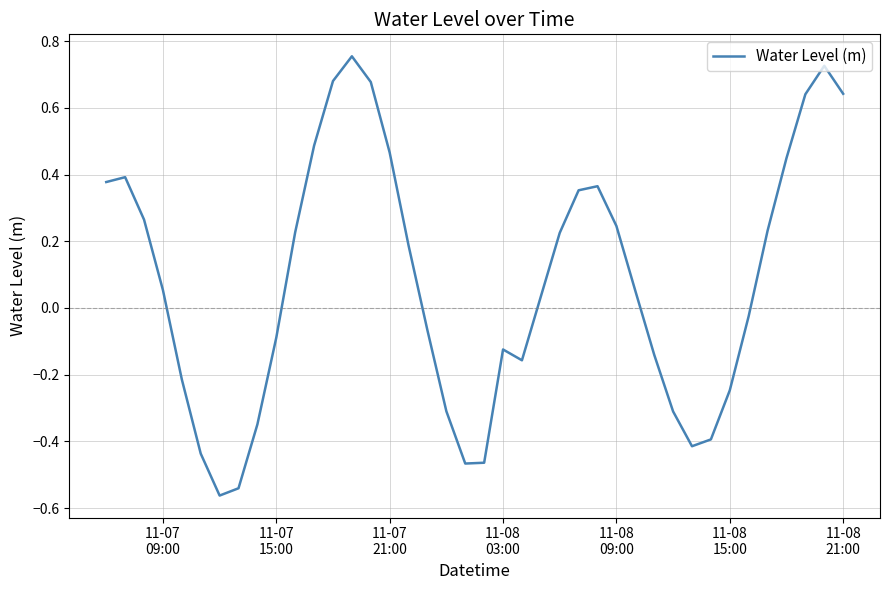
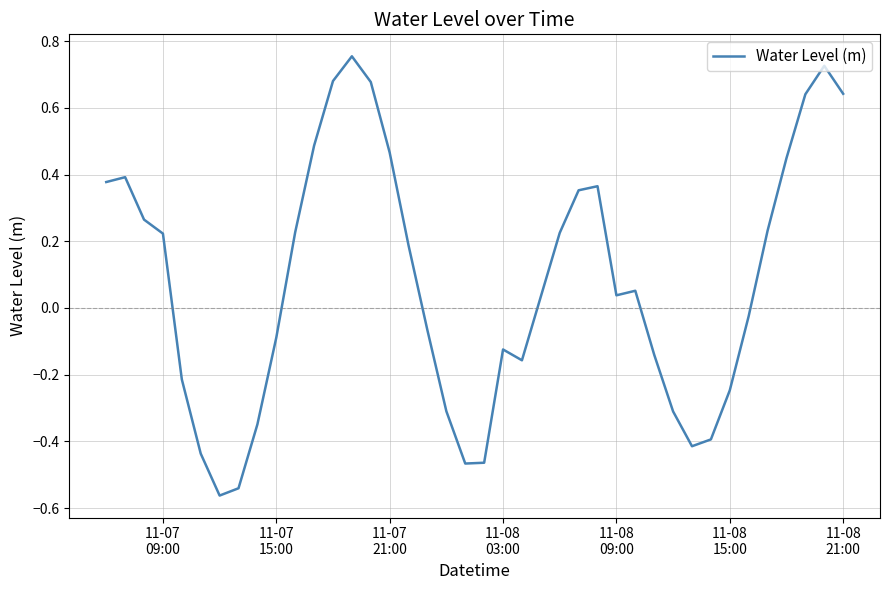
  {
-   "11-07 09:00": 0.05,
+   "11-07 09:00": 0.22,
    "11-07 15:00": -0.09,
    "11-07 21:00": 0.47,
    "11-08 03:00": -0.12,
-   "11-08 09:00": 0.25,
+   "11-08 09:00": 0.04,
    "11-08 15:00": -0.25,
    "11-08 21:00": 0.64
  }
